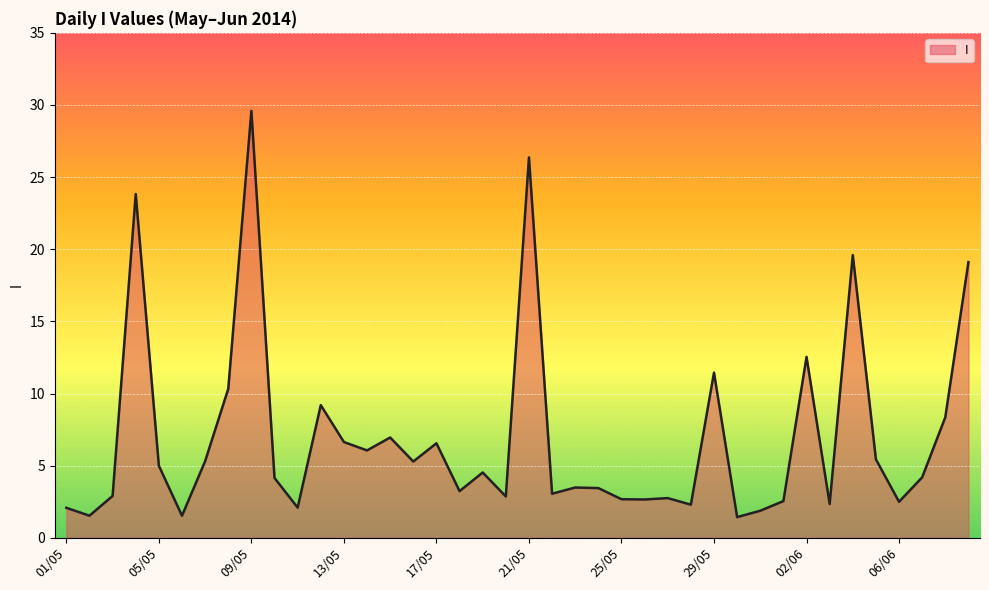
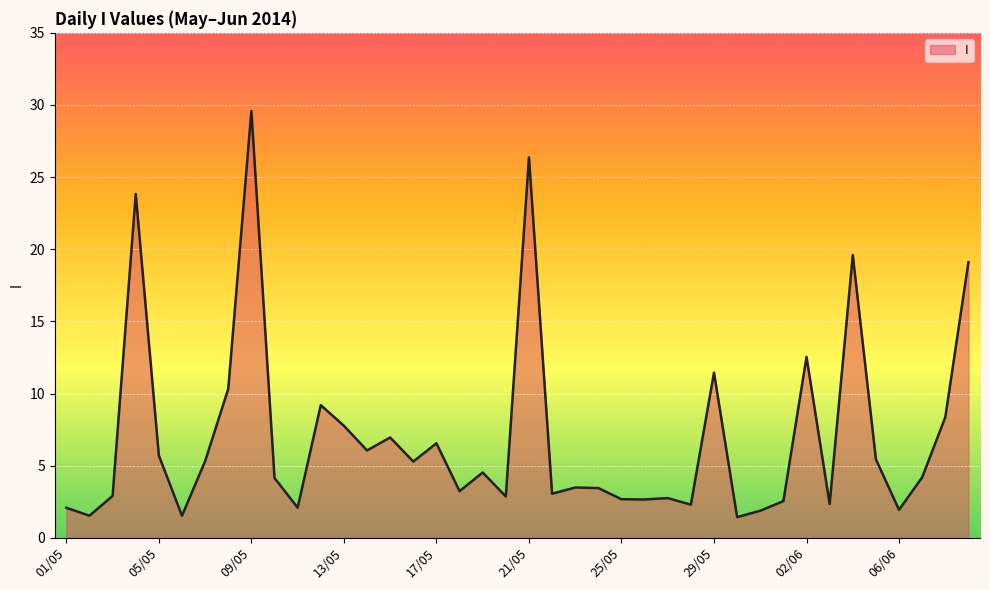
  {
    "01/05": 2.1,
-   "05/05": 5.0,
+   "05/05": 5.7,
    "09/05": 29.6,
-   "13/05": 6.6,
+   "13/05": 7.8,
    "17/05": 6.6,
    "21/05": 26.4,
    "25/05": 2.7,
    "29/05": 11.5,
    "02/06": 12.5,
-   "06/06": 2.5
+   "06/06": 1.9
  }
